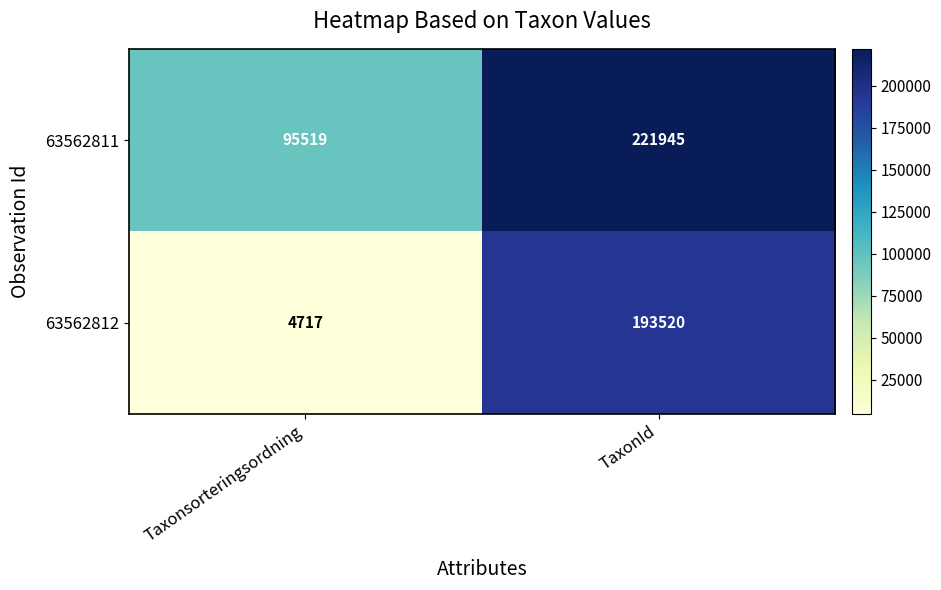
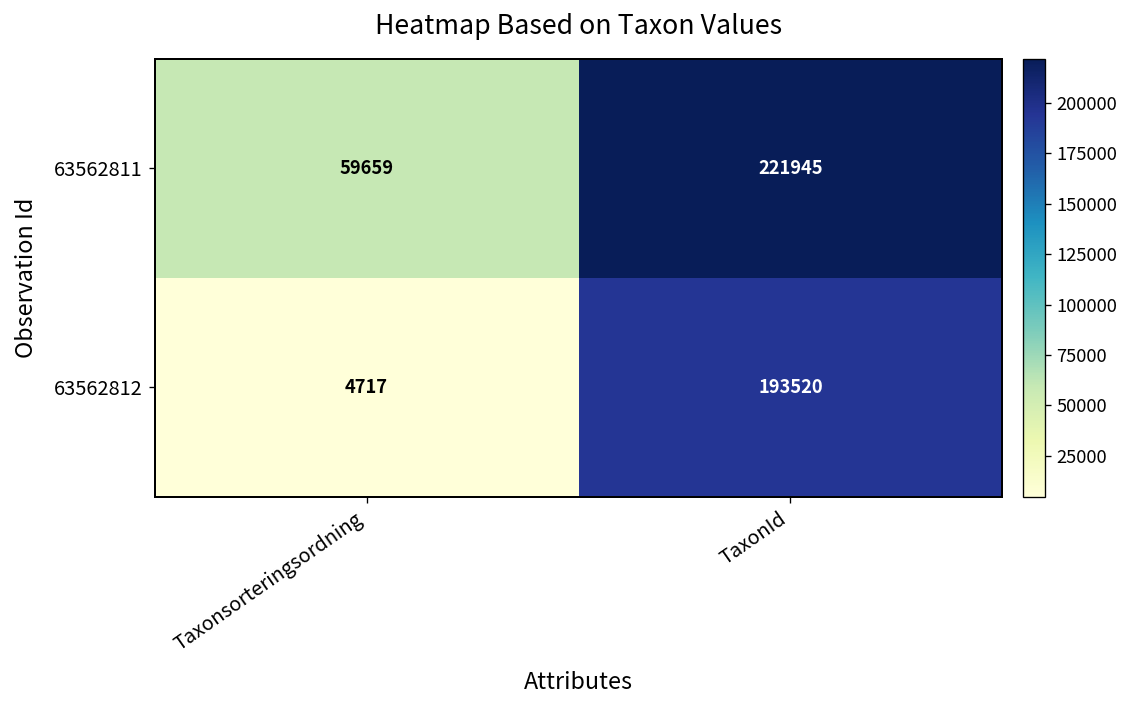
  {
    "63562811": {
-     "Taxonsorteringsordning": 95519,
+     "Taxonsorteringsordning": 59659,
      "TaxonId": 221945
    },
    "63562812": {
      "Taxonsorteringsordning": 4717,
      "TaxonId": 193520
    }
  }
